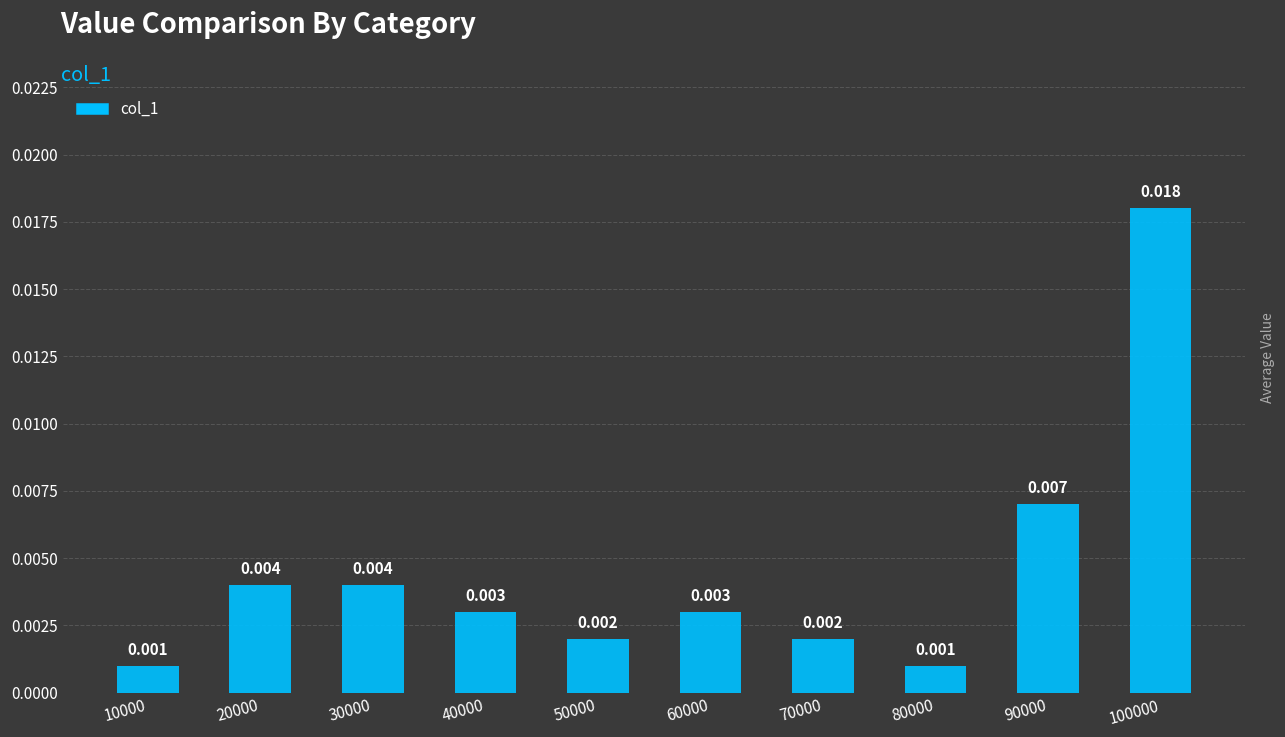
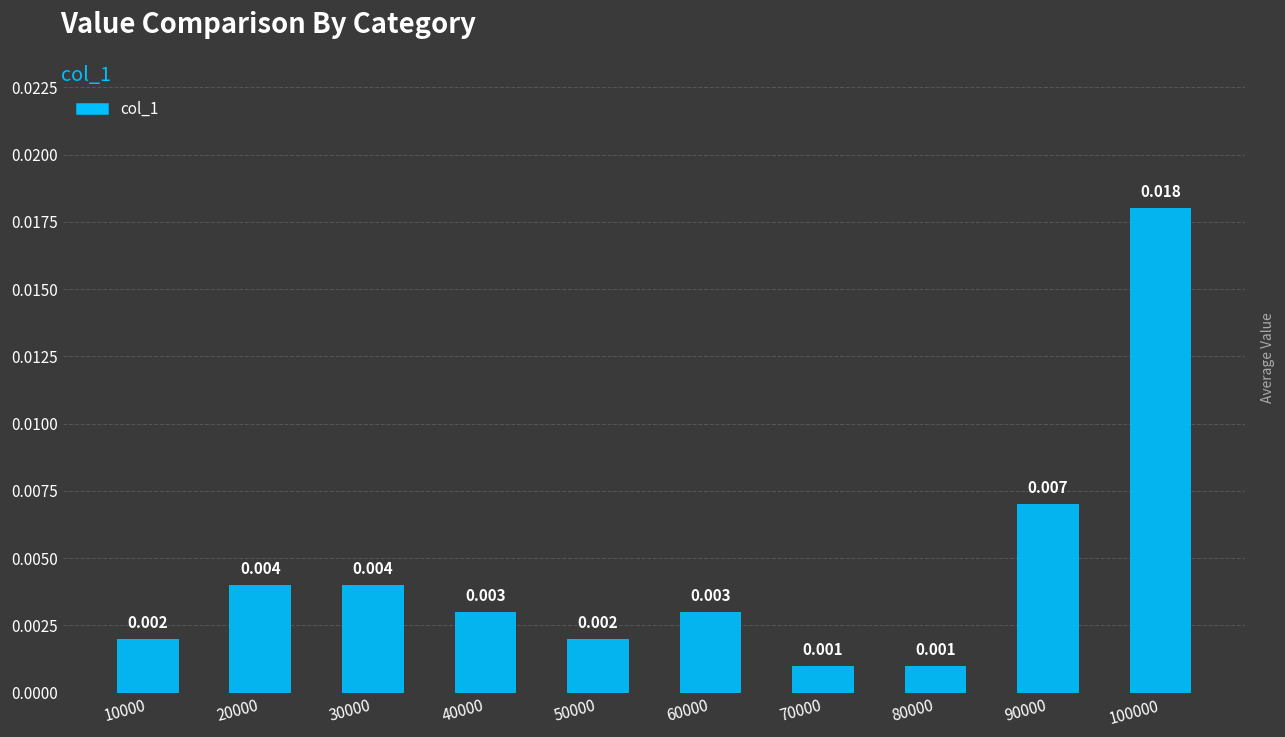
  {
-   "10000": 0.001,
+   "10000": 0.002,
    "20000": 0.004,
    "30000": 0.004,
    "40000": 0.003,
    "50000": 0.002,
    "60000": 0.003,
-   "70000": 0.002,
+   "70000": 0.001,
    "80000": 0.001,
    "90000": 0.007,
    "100000": 0.018
  }
